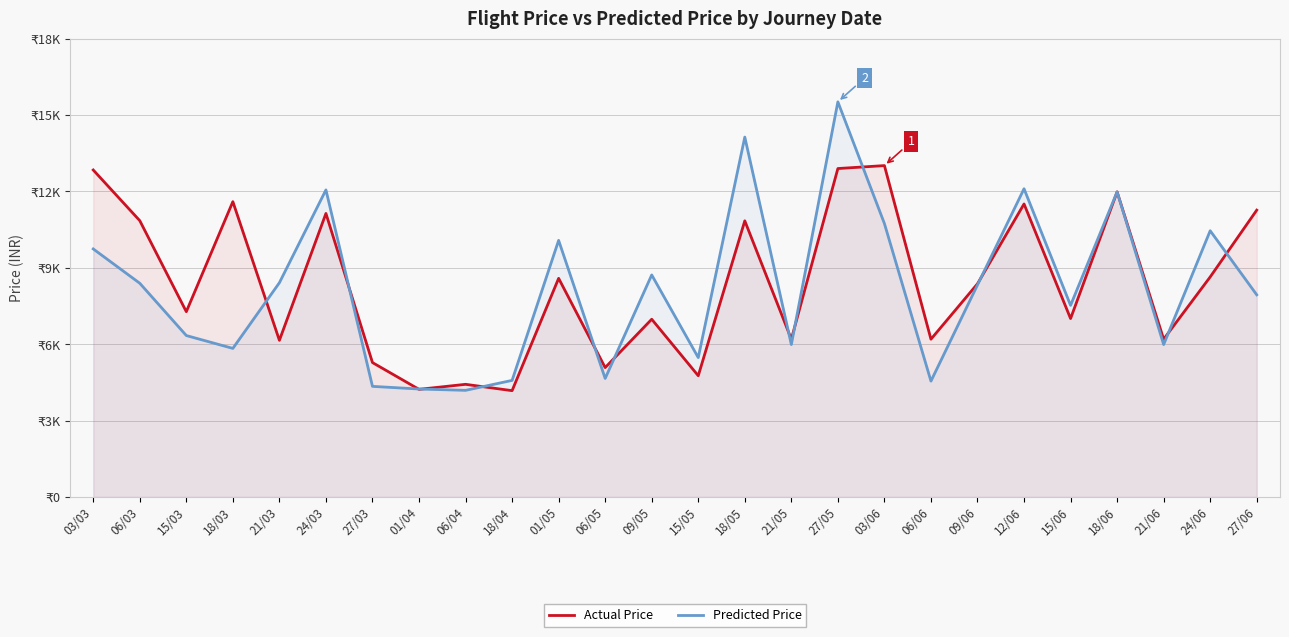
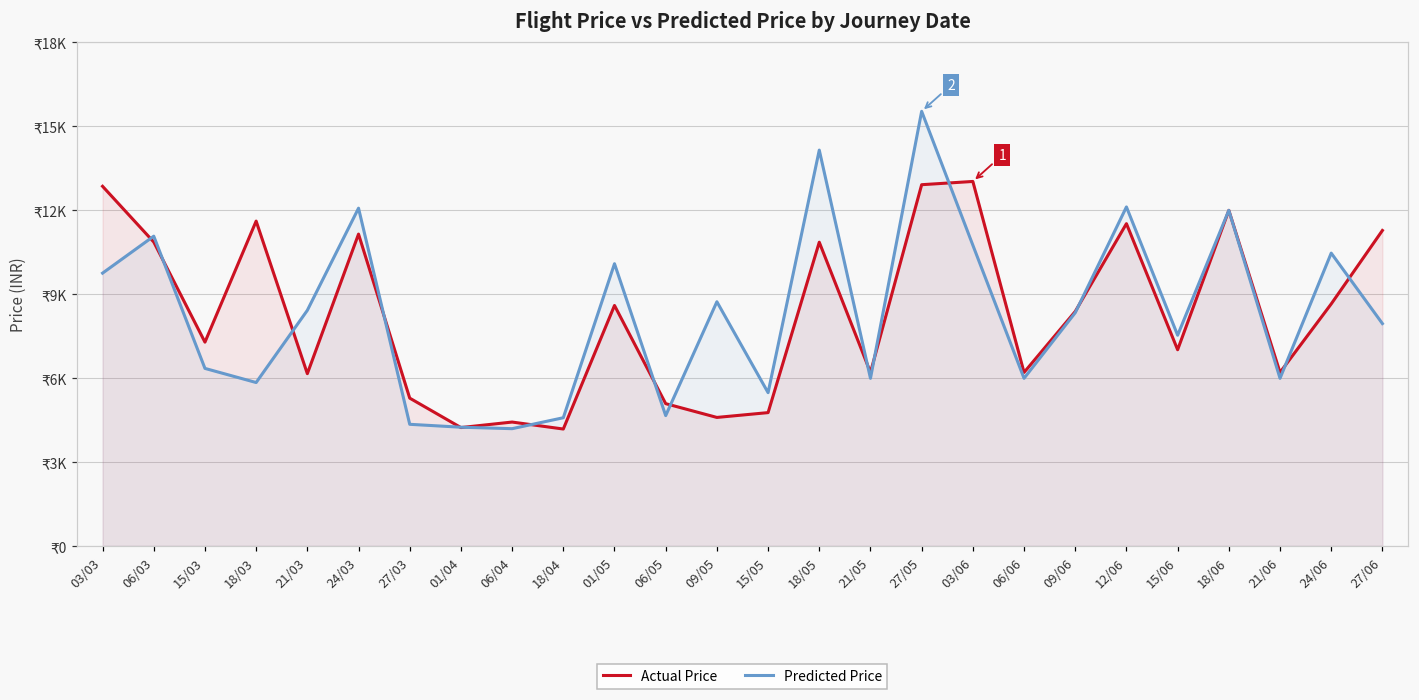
  {
    "Actual Price": {
      "03/03": "₹12800",
      "06/03": "₹10900",
      "15/03": "₹7300",
      "18/03": "₹11600",
      "21/03": "₹6200",
      "24/03": "₹11100",
      "27/03": "₹5300",
      "06/04": "₹4400",
      "18/04": "₹4200",
      "01/05": "₹8600",
      "06/05": "₹5100",
-     "09/05": "₹7000",
+     "09/05": "₹4600",
      "15/05": "₹4800",
      "18/05": "₹10800",
      "21/05": "₹6200",
      "27/05": "₹12900",
      "03/06": "₹13000",
      "06/06": "₹6200",
      "12/06": "₹11500",
      "15/06": "₹7000",
      "21/06": "₹6200",
      "24/06": "₹8600",
      "27/06": "₹11300"
    },
    "Predicted Price": {
      "03/03": "₹9700",
-     "06/03": "₹8400",
+     "06/03": "₹11100",
      "15/03": "₹6300",
      "18/03": "₹5800",
      "21/03": "₹8400",
      "24/03": "₹12100",
      "27/03": "₹4300",
      "06/04": "₹4200",
      "18/04": "₹4600",
      "01/05": "₹10100",
      "06/05": "₹4700",
      "09/05": "₹8700",
      "15/05": "₹5500",
      "18/05": "₹14100",
      "21/05": "₹6000",
      "27/05": "₹15500",
      "03/06": "₹10700",
-     "06/06": "₹4500",
+     "06/06": "₹6000",
      "12/06": "₹12100",
      "15/06": "₹7500",
      "21/06": "₹6000",
      "24/06": "₹10500",
      "27/06": "₹7900"
    }
  }
